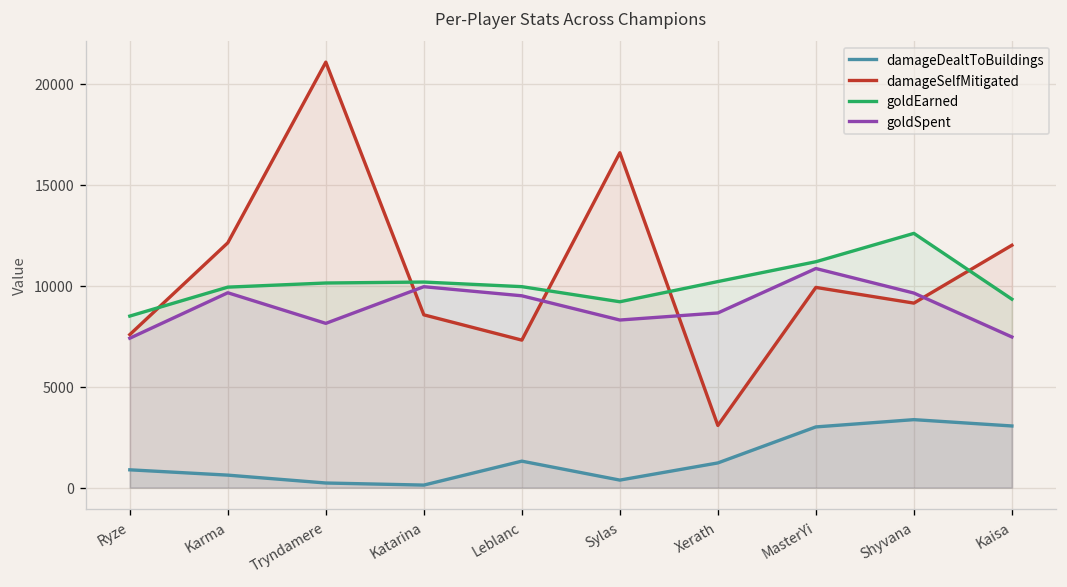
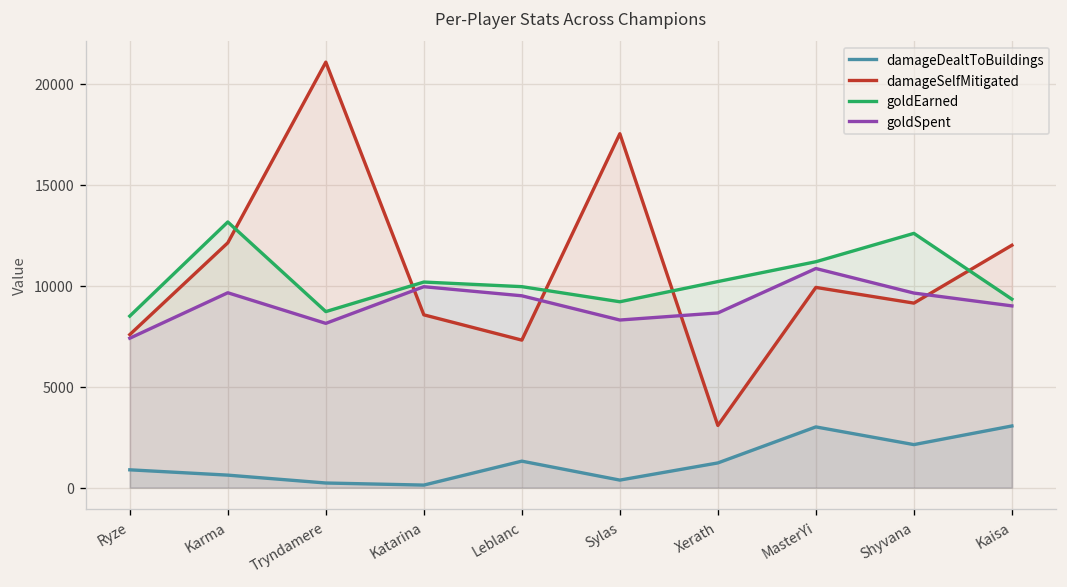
  {
    "damageDealtToBuildings": {
      "Ryze": 900,
      "Karma": 600,
      "Tryndamere": 200,
      "Katarina": 100,
      "Leblanc": 1300,
      "Sylas": 400,
      "Xerath": 1200,
      "MasterYi": 3000,
-     "Shyvana": 3400,
+     "Shyvana": 2100,
      "Kaisa": 3100
    },
    "damageSelfMitigated": {
      "Ryze": 7600,
      "Karma": 12100,
      "Tryndamere": 21100,
      "Katarina": 8600,
      "Leblanc": 7300,
-     "Sylas": 16600,
+     "Sylas": 17500,
      "Xerath": 3100,
      "MasterYi": 9900,
      "Shyvana": 9100,
      "Kaisa": 12000
    },
    "goldEarned": {
      "Ryze": 8500,
-     "Karma": 9900,
-     "Tryndamere": 10100,
+     "Karma": 13200,
+     "Tryndamere": 8700,
      "Katarina": 10200,
      "Leblanc": 10000,
      "Sylas": 9200,
      "Xerath": 10200,
      "MasterYi": 11200,
      "Shyvana": 12600,
      "Kaisa": 9300
    },
    "goldSpent": {
      "Ryze": 7400,
      "Karma": 9700,
      "Tryndamere": 8100,
      "Katarina": 10000,
      "Leblanc": 9500,
      "Sylas": 8300,
      "Xerath": 8700,
      "MasterYi": 10900,
      "Shyvana": 9600,
-     "Kaisa": 7500
+     "Kaisa": 9000
    }
  }
